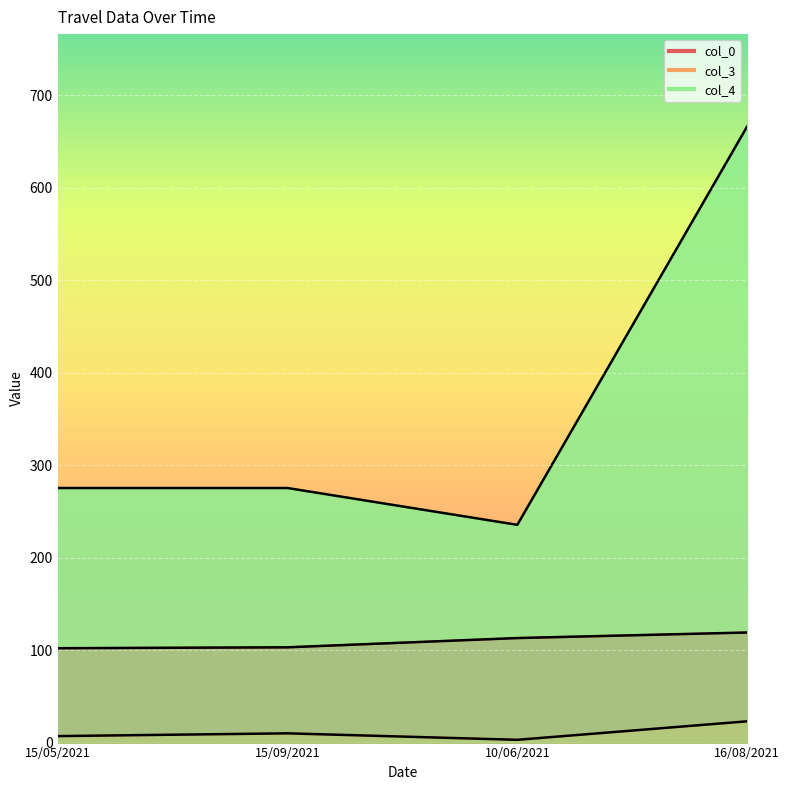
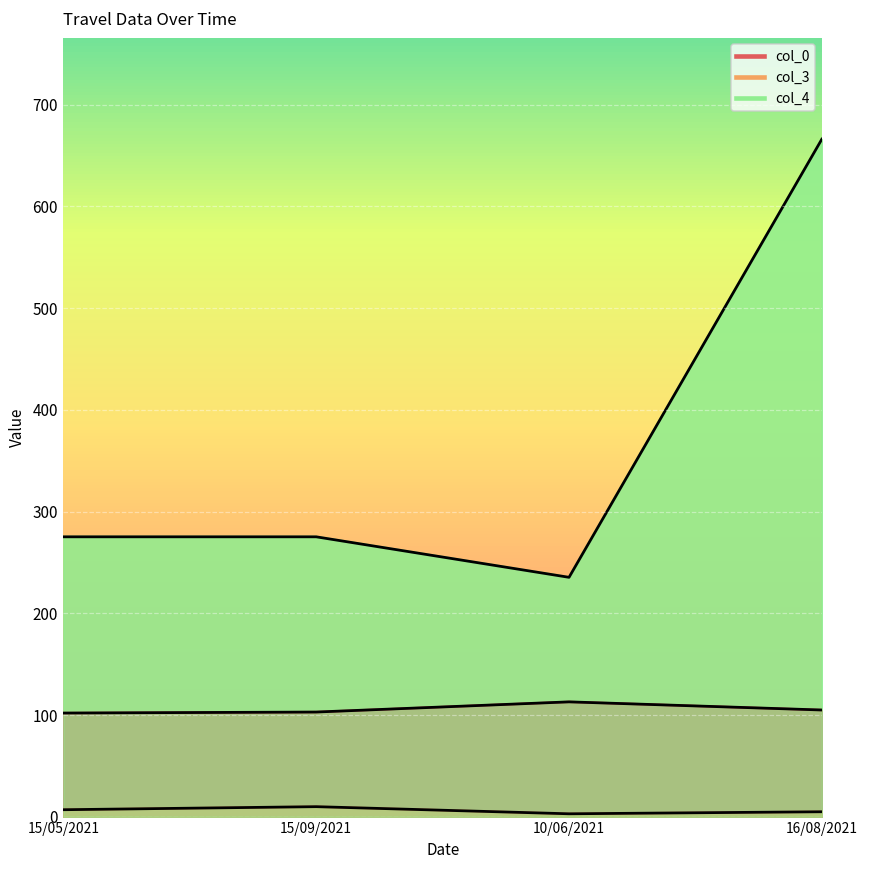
  {
    "col_0": {
      "15/05/2021": 100,
      "15/09/2021": 100,
      "10/06/2021": 110,
-     "16/08/2021": 120
+     "16/08/2021": 110
    },
    "col_3": {
      "15/05/2021": 10,
      "15/09/2021": 10,
      "10/06/2021": 0,
-     "16/08/2021": 20
+     "16/08/2021": 10
    },
    "col_4": {
      "15/05/2021": 280,
      "15/09/2021": 280,
      "10/06/2021": 240,
      "16/08/2021": 670
    }
  }
